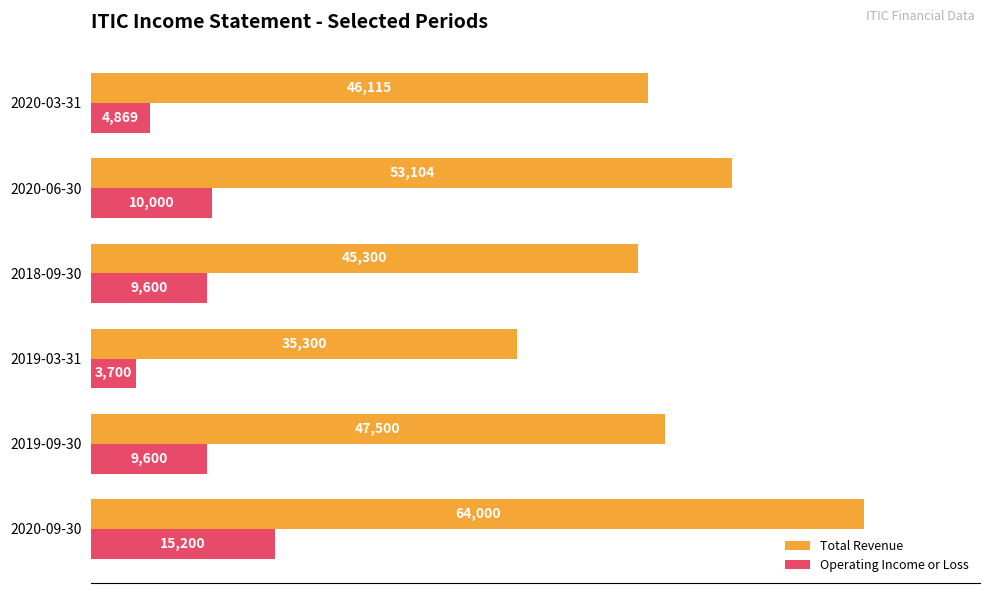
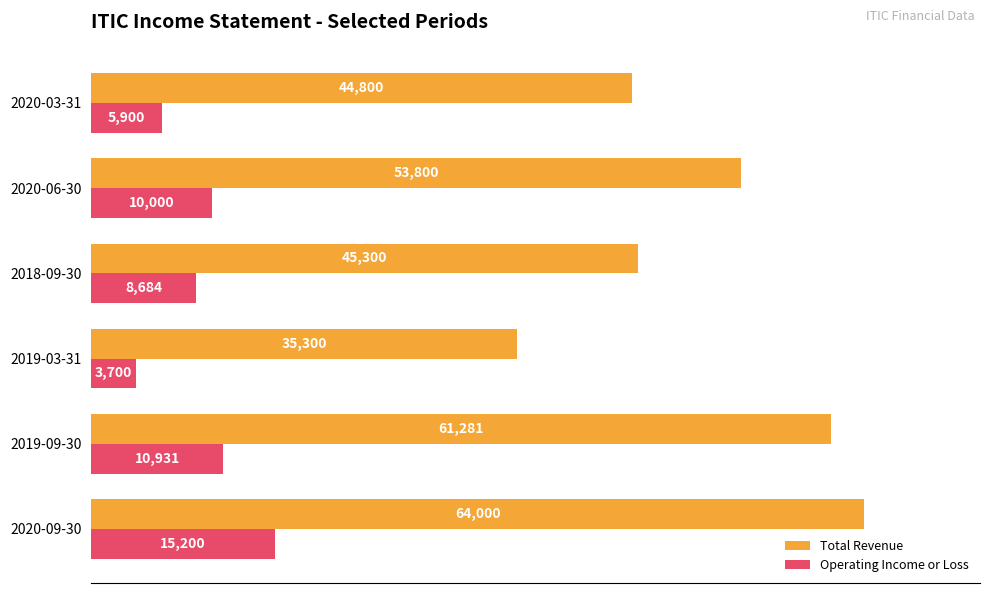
  {
    "Total Revenue": {
-     "2020-03-31": "46,115",
-     "2020-06-30": "53,104",
-     "2019-09-30": "47,500"
+     "2020-03-31": "44,800",
+     "2020-06-30": "53,800",
+     "2019-09-30": "61,281"
    },
    "Operating Income or Loss": {
-     "2020-03-31": "4,869",
-     "2018-09-30": "9,600",
-     "2019-09-30": "9,600"
+     "2020-03-31": "5,900",
+     "2018-09-30": "8,684",
+     "2019-09-30": "10,931"
    }
  }
